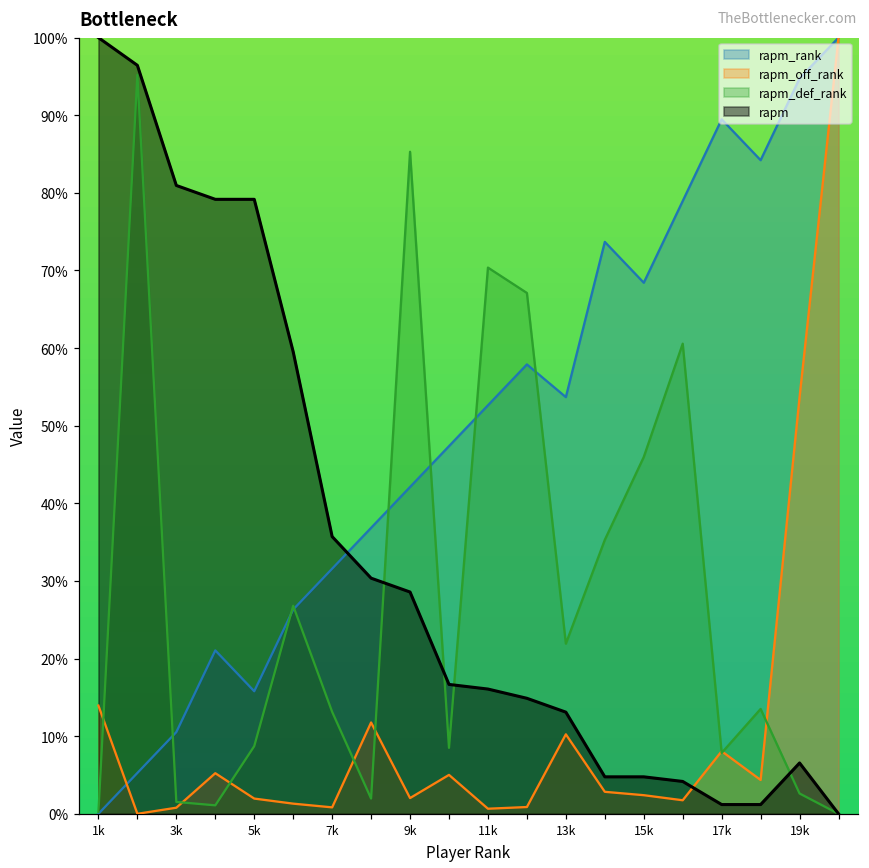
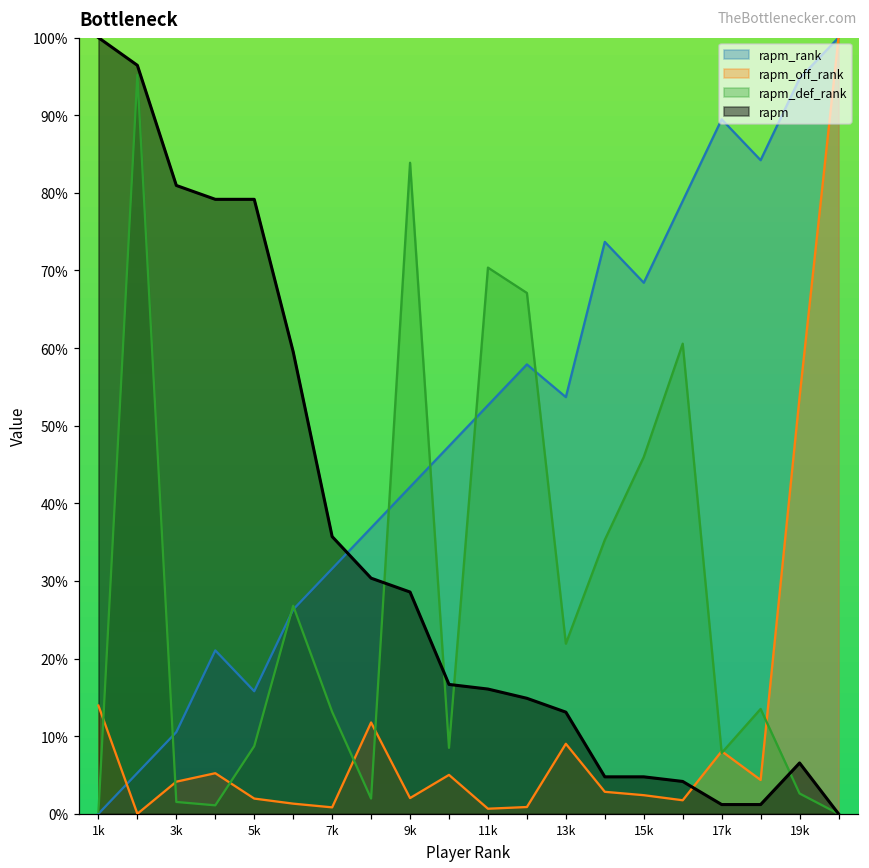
  {
    "rapm_rank": {
      "3k": "11%",
      "5k": "16%",
      "7k": "32%",
      "9k": "42%",
      "11k": "53%",
      "13k": "54%",
      "15k": "68%",
      "17k": "89%"
    },
    "rapm_off_rank": {
      "1k": "14%",
-     "3k": "1%",
+     "3k": "4%",
      "5k": "2%",
      "7k": "1%",
      "9k": "2%",
      "11k": "1%",
-     "13k": "10%",
+     "13k": "9%",
      "15k": "2%",
      "19k": "54%"
    },
    "rapm_def_rank": {
      "3k": "2%",
      "5k": "9%",
      "7k": "13%",
-     "9k": "85%",
+     "9k": "84%",
      "11k": "70%",
      "13k": "22%",
      "15k": "46%",
      "19k": "3%"
    },
    "rapm": {
      "1k": "100%",
      "3k": "81%",
      "5k": "79%",
      "7k": "36%",
      "9k": "29%",
      "11k": "16%",
      "13k": "13%",
      "15k": "5%",
      "17k": "1%",
      "19k": "7%"
    }
  }
